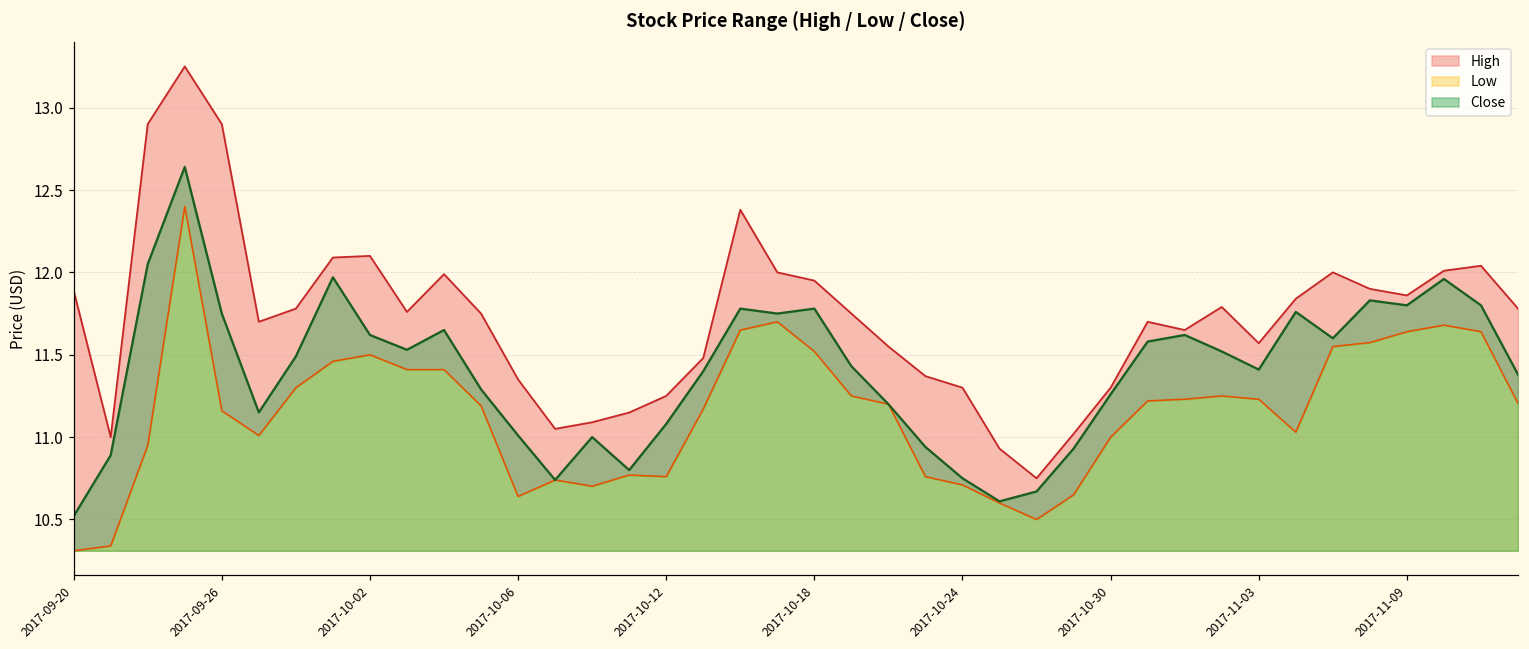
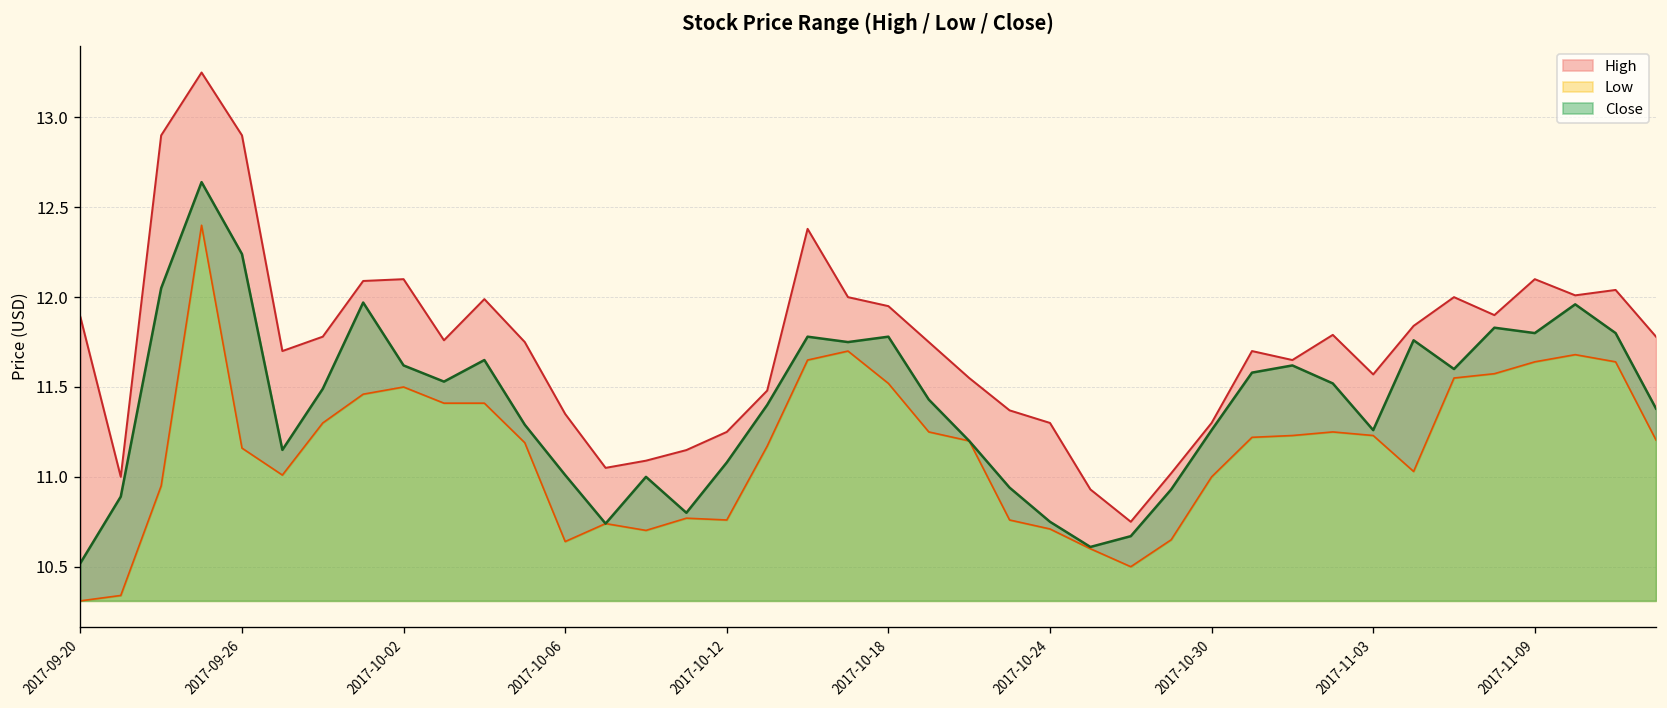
  {
    "High": {
      "2017-09-20": 11.89,
      "2017-09-26": 12.90,
      "2017-10-02": 12.10,
      "2017-10-06": 11.35,
      "2017-10-12": 11.25,
      "2017-10-18": 11.95,
      "2017-10-24": 11.30,
      "2017-10-30": 11.30,
      "2017-11-03": 11.57,
-     "2017-11-09": 11.86
+     "2017-11-09": 12.10
    },
    "Low": {
      "2017-09-20": 10.31,
      "2017-09-26": 11.16,
      "2017-10-02": 11.50,
      "2017-10-06": 10.64,
      "2017-10-12": 10.76,
      "2017-10-18": 11.52,
      "2017-10-24": 10.71,
      "2017-10-30": 11.00,
      "2017-11-03": 11.23,
      "2017-11-09": 11.64
    },
    "Close": {
      "2017-09-20": 10.52,
-     "2017-09-26": 11.75,
+     "2017-09-26": 12.24,
      "2017-10-02": 11.62,
      "2017-10-06": 11.01,
      "2017-10-12": 11.08,
      "2017-10-18": 11.78,
      "2017-10-24": 10.75,
      "2017-10-30": 11.26,
-     "2017-11-03": 11.41,
+     "2017-11-03": 11.26,
      "2017-11-09": 11.80
    }
  }
